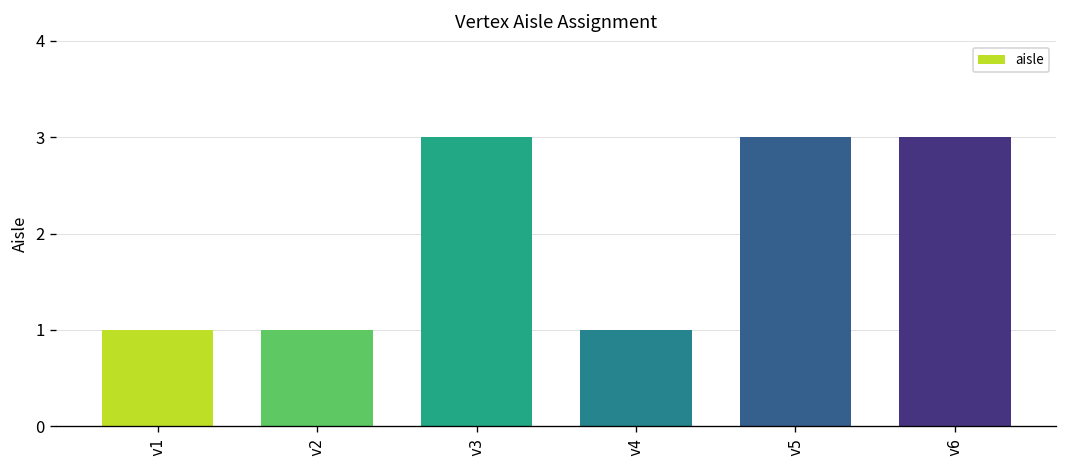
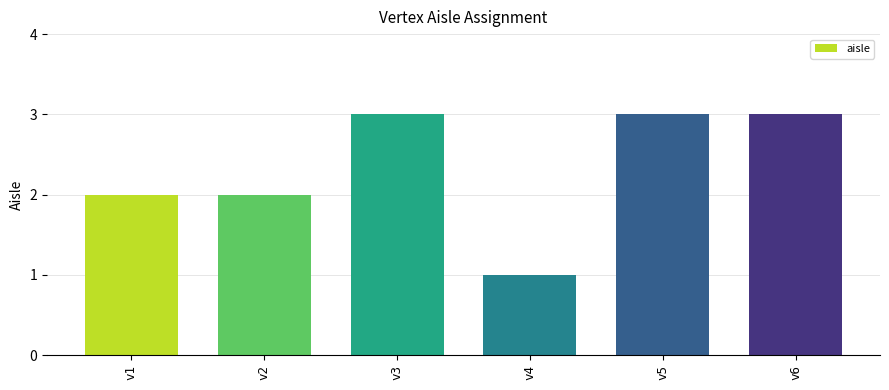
  {
-   "v1": 1,
-   "v2": 1,
+   "v1": 2,
+   "v2": 2,
    "v3": 3,
    "v4": 1,
    "v5": 3,
    "v6": 3
  }
